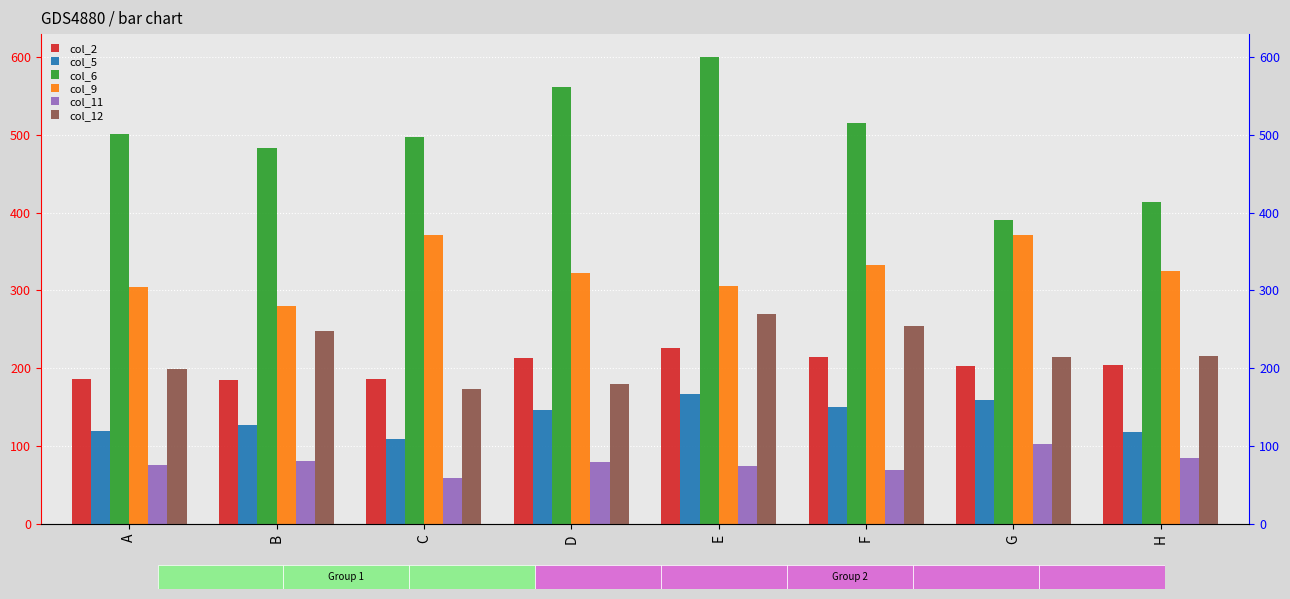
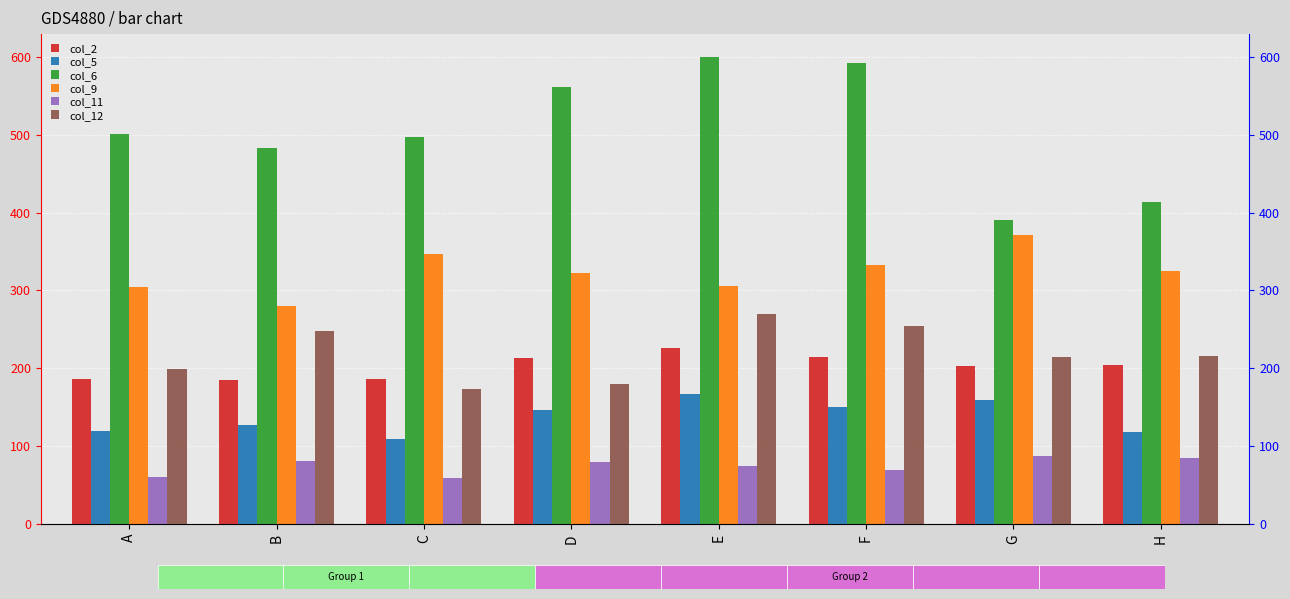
  {
    "col_2": {
      "A": 190,
      "B": 190,
      "C": 190,
      "D": 210,
      "E": 230,
      "F": 220,
      "G": 200,
      "H": 200
    },
    "col_5": {
      "A": 120,
      "B": 130,
      "C": 110,
      "D": 150,
      "E": 170,
      "F": 150,
      "G": 160,
      "H": 120
    },
    "col_6": {
      "A": 500,
      "B": 480,
      "C": 500,
      "D": 560,
      "E": 600,
-     "F": 520,
+     "F": 590,
      "G": 390,
      "H": 410
    },
    "col_9": {
      "A": 300,
      "B": 280,
-     "C": 370,
+     "C": 350,
      "D": 320,
      "E": 310,
      "F": 330,
      "G": 370,
      "H": 330
    },
    "col_11": {
-     "A": 80,
+     "A": 60,
      "B": 80,
      "C": 60,
      "D": 80,
      "E": 80,
      "F": 70,
-     "G": 100,
+     "G": 90,
      "H": 90
    },
    "col_12": {
      "A": 200,
      "B": 250,
      "C": 170,
      "D": 180,
      "E": 270,
      "F": 260,
      "G": 220,
      "H": 220
    }
  }
